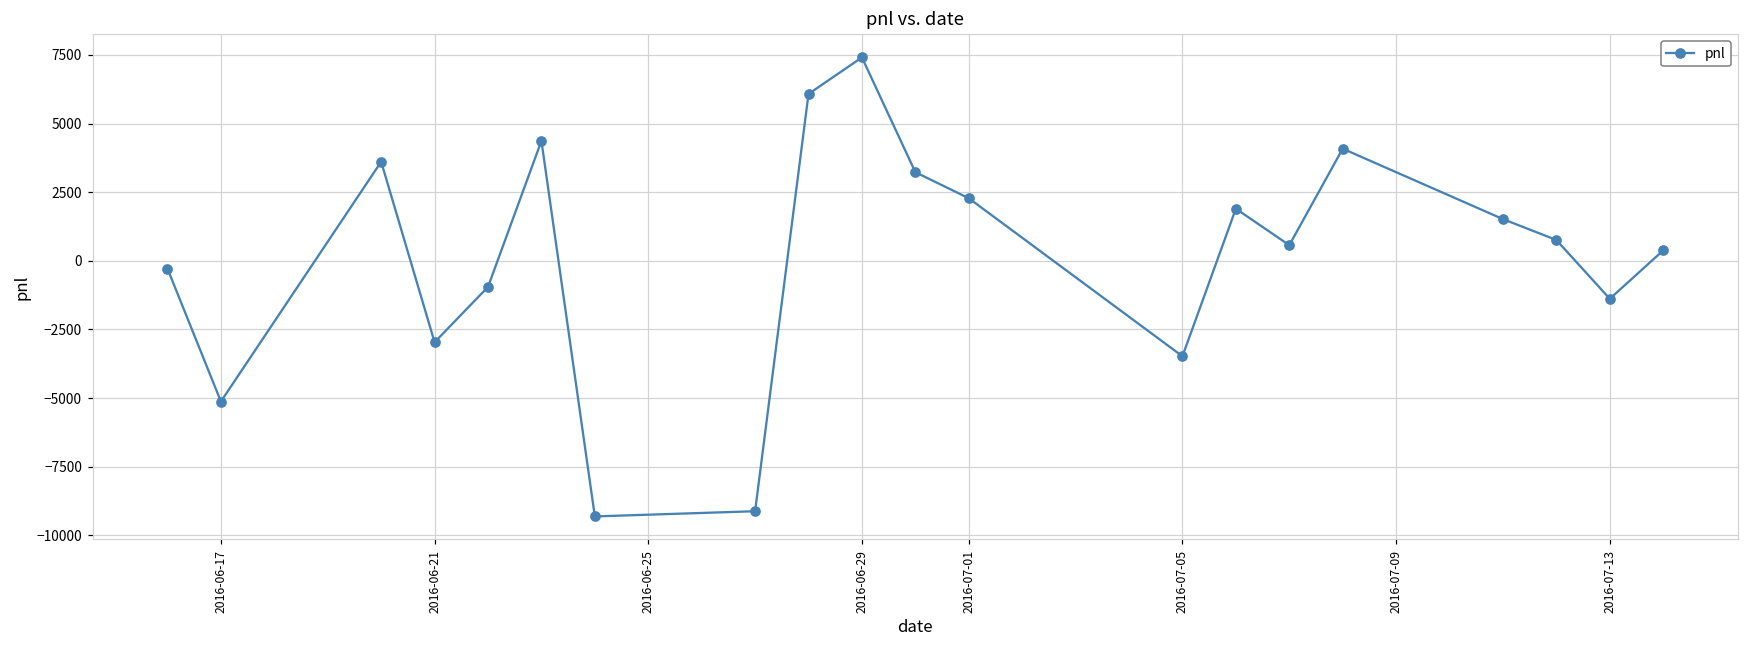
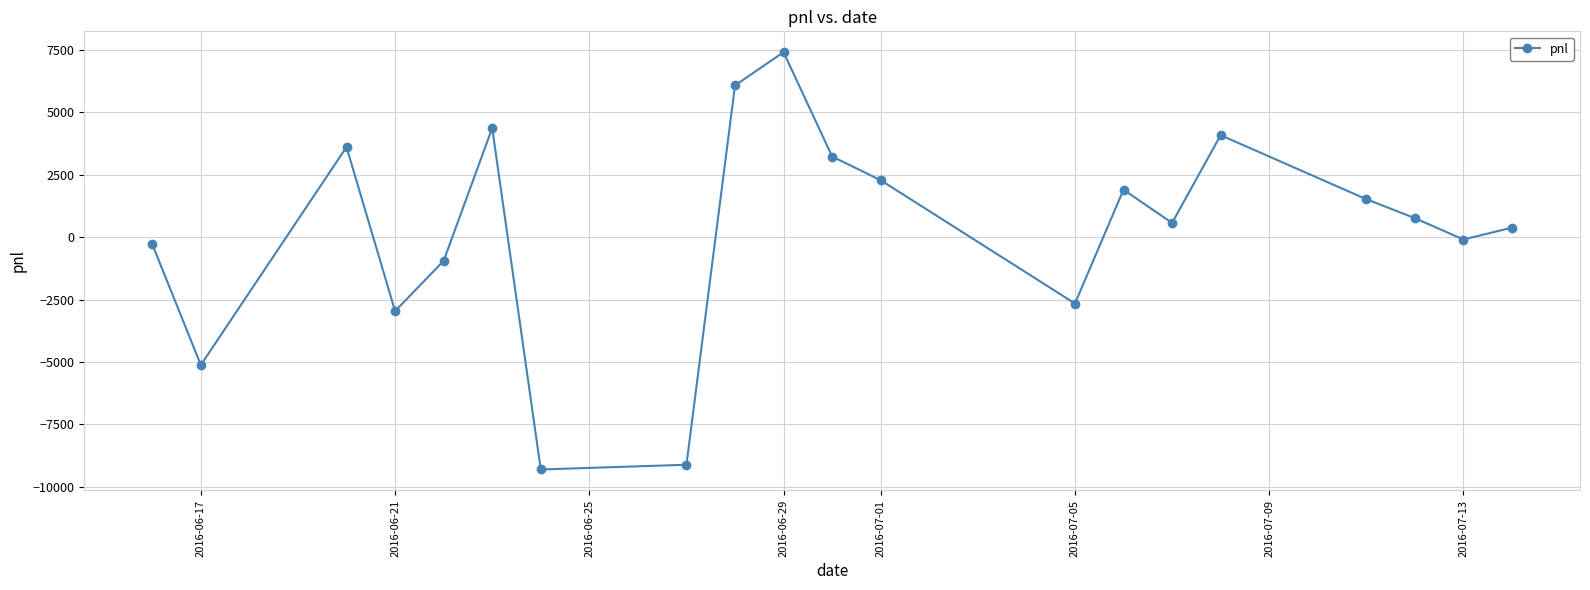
  {
    "2016-06-17": -5100,
    "2016-06-21": -3000,
    "2016-06-29": 7400,
    "2016-07-01": 2300,
-   "2016-07-05": -3500,
-   "2016-07-13": -1400
+   "2016-07-05": -2700,
+   "2016-07-13": -100
  }
